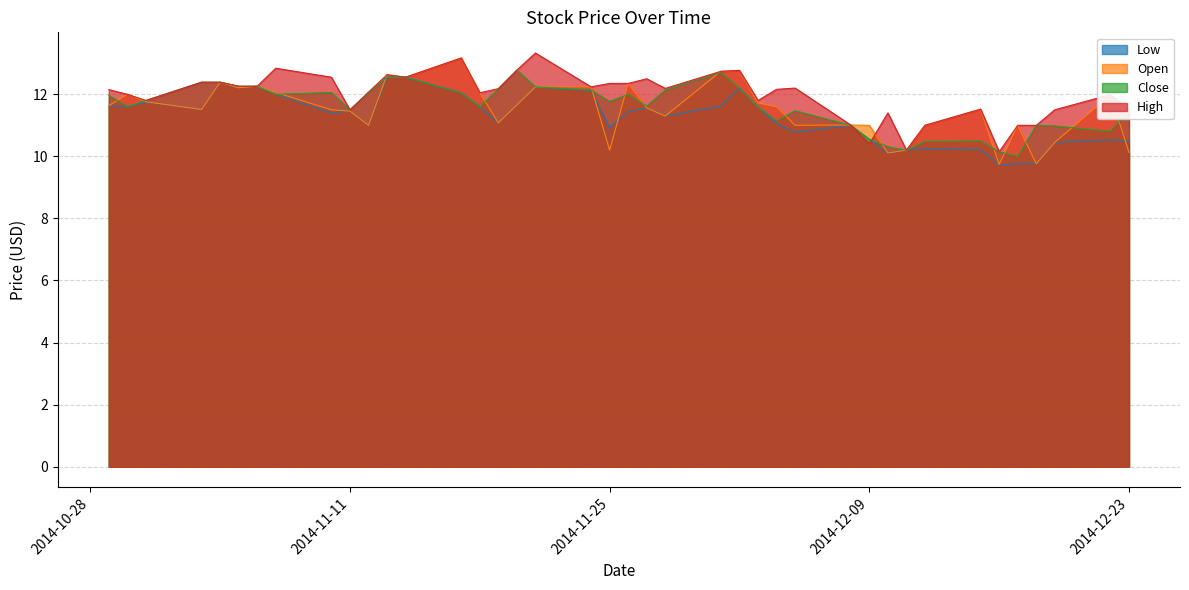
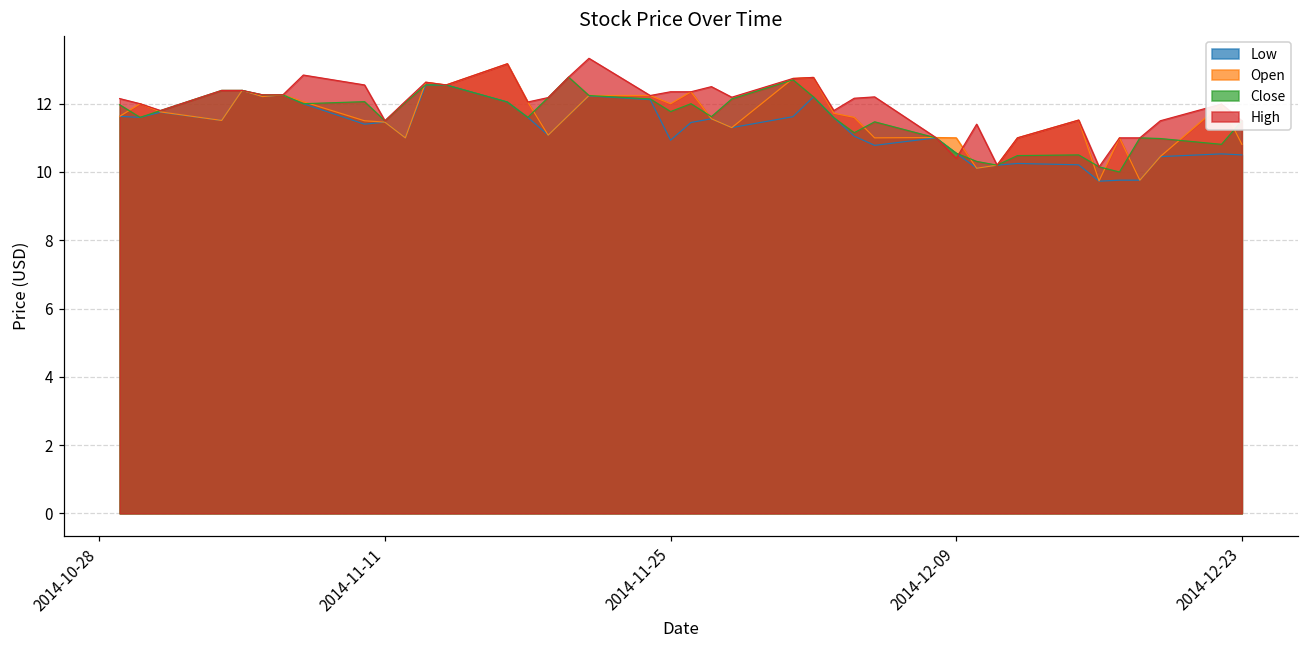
  {
    "Low": {
      "2014-11-25": 10.9,
      "2014-12-23": 10.5
    },
    "Open": {
-     "2014-11-25": 10.2,
+     "2014-11-25": 12.0,
      "2014-12-09": 11.0,
-     "2014-12-23": 10.1
+     "2014-12-23": 10.8
    },
    "Close": {
      "2014-11-25": 11.8
    },
    "High": {
      "2014-11-25": 12.4,
      "2014-12-09": 10.4
    }
  }
